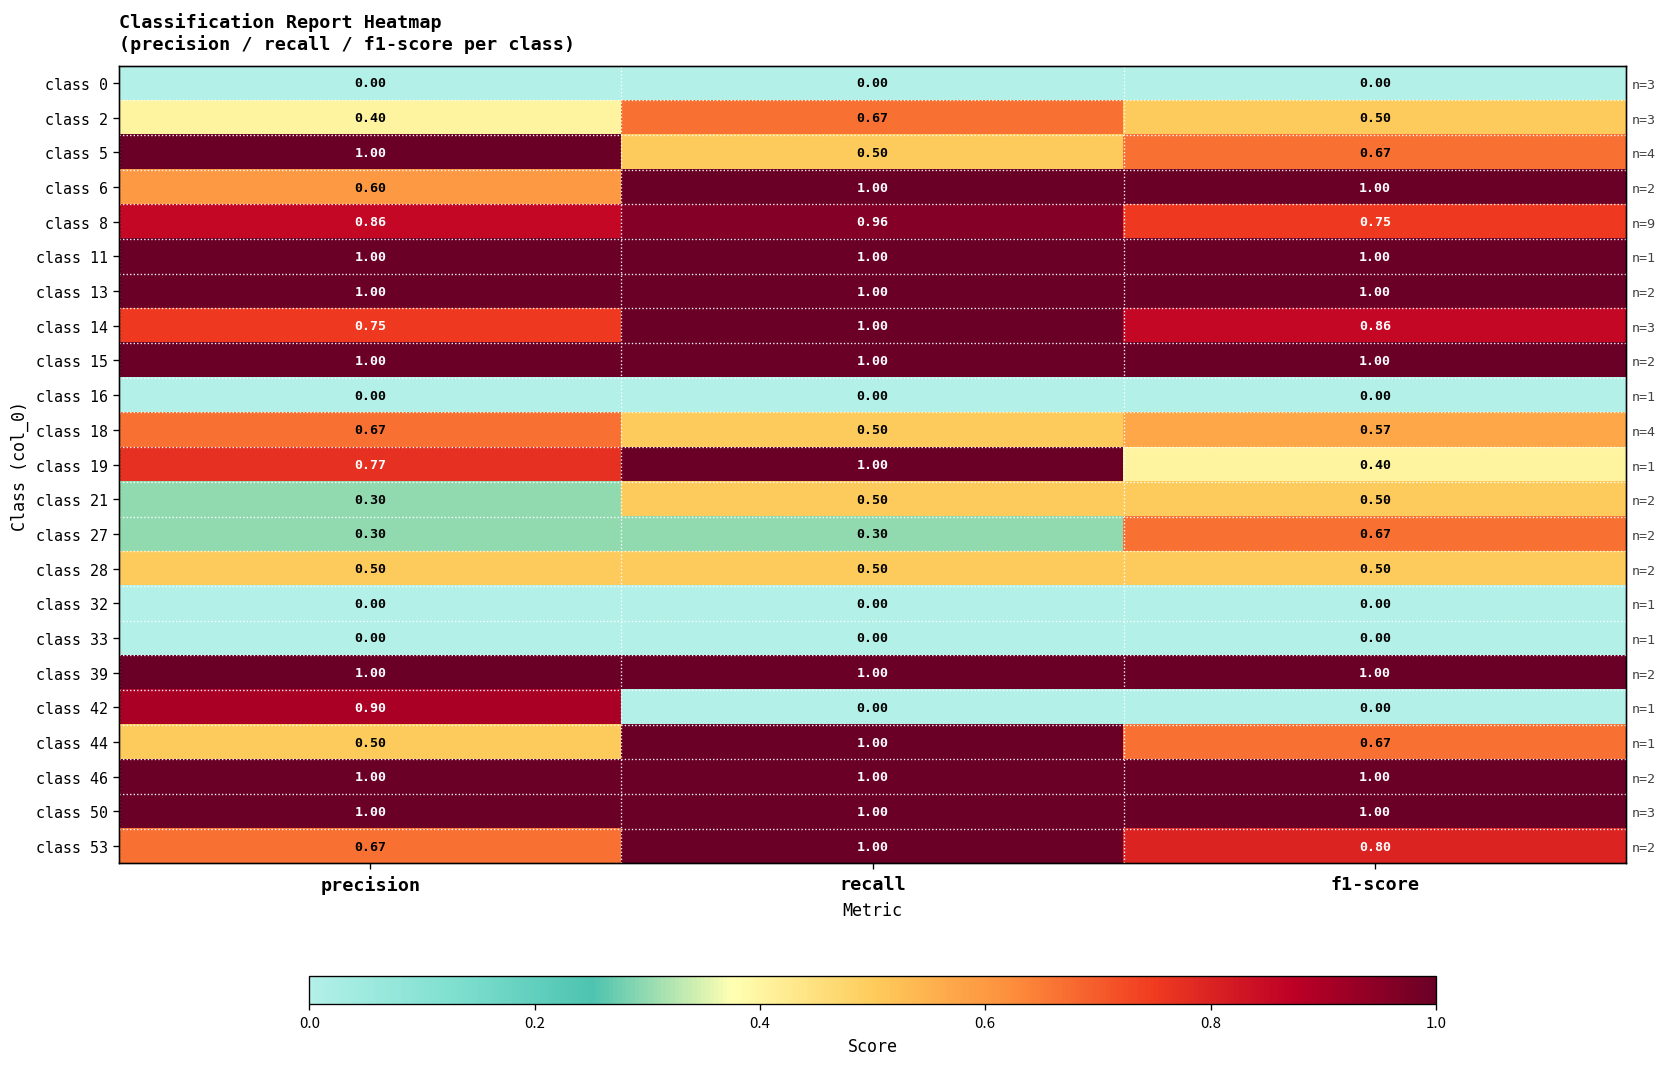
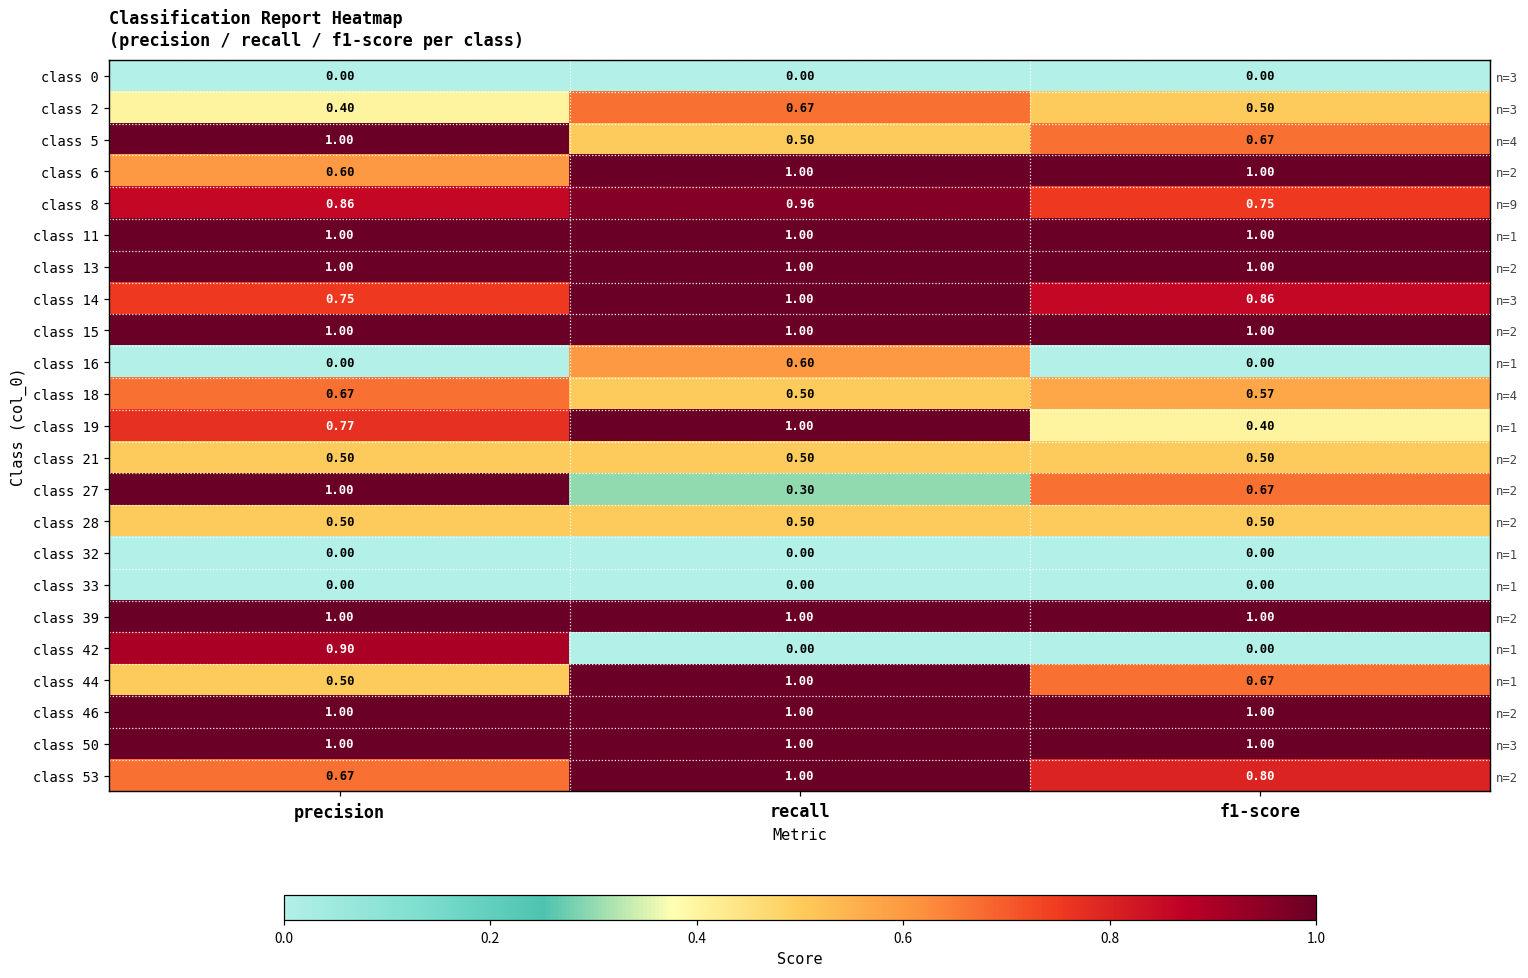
  {
    "class 0": {
      "precision": 0.00,
      "recall": 0.00,
      "f1-score": 0.00
    },
    "class 2": {
      "precision": 0.40,
      "recall": 0.67,
      "f1-score": 0.50
    },
    "class 5": {
      "precision": 1.00,
      "recall": 0.50,
      "f1-score": 0.67
    },
    "class 6": {
      "precision": 0.60,
      "recall": 1.00,
      "f1-score": 1.00
    },
    "class 8": {
      "precision": 0.86,
      "recall": 0.96,
      "f1-score": 0.75
    },
    "class 11": {
      "precision": 1.00,
      "recall": 1.00,
      "f1-score": 1.00
    },
    "class 13": {
      "precision": 1.00,
      "recall": 1.00,
      "f1-score": 1.00
    },
    "class 14": {
      "precision": 0.75,
      "recall": 1.00,
      "f1-score": 0.86
    },
    "class 15": {
      "precision": 1.00,
      "recall": 1.00,
      "f1-score": 1.00
    },
    "class 16": {
      "precision": 0.00,
-     "recall": 0.00,
+     "recall": 0.60,
      "f1-score": 0.00
    },
    "class 18": {
      "precision": 0.67,
      "recall": 0.50,
      "f1-score": 0.57
    },
    "class 19": {
      "precision": 0.77,
      "recall": 1.00,
      "f1-score": 0.40
    },
    "class 21": {
-     "precision": 0.30,
+     "precision": 0.50,
      "recall": 0.50,
      "f1-score": 0.50
    },
    "class 27": {
-     "precision": 0.30,
+     "precision": 1.00,
      "recall": 0.30,
      "f1-score": 0.67
    },
    "class 28": {
      "precision": 0.50,
      "recall": 0.50,
      "f1-score": 0.50
    },
    "class 32": {
      "precision": 0.00,
      "recall": 0.00,
      "f1-score": 0.00
    },
    "class 33": {
      "precision": 0.00,
      "recall": 0.00,
      "f1-score": 0.00
    },
    "class 39": {
      "precision": 1.00,
      "recall": 1.00,
      "f1-score": 1.00
    },
    "class 42": {
      "precision": 0.90,
      "recall": 0.00,
      "f1-score": 0.00
    },
    "class 44": {
      "precision": 0.50,
      "recall": 1.00,
      "f1-score": 0.67
    },
    "class 46": {
      "precision": 1.00,
      "recall": 1.00,
      "f1-score": 1.00
    },
    "class 50": {
      "precision": 1.00,
      "recall": 1.00,
      "f1-score": 1.00
    },
    "class 53": {
      "precision": 0.67,
      "recall": 1.00,
      "f1-score": 0.80
    }
  }
